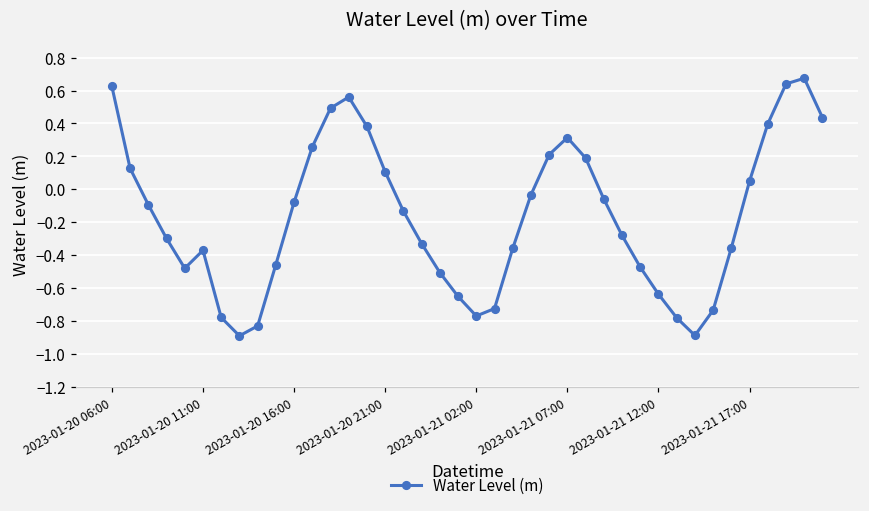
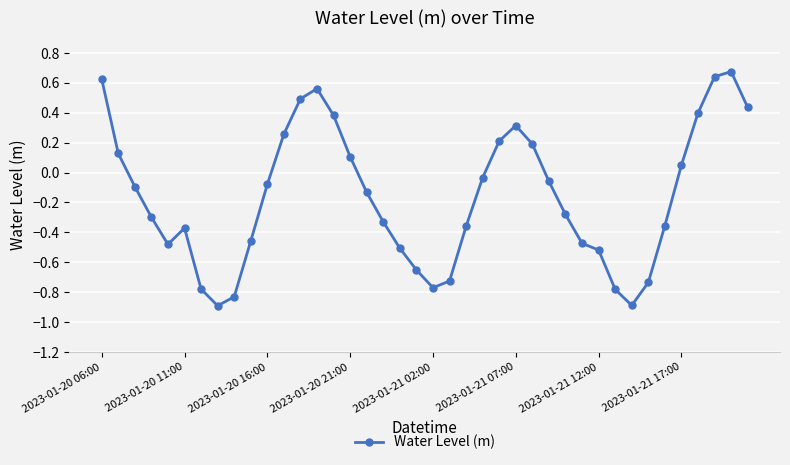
  {
    "2023-01-20 06:00": 0.63,
    "2023-01-20 11:00": -0.37,
    "2023-01-20 16:00": -0.08,
    "2023-01-20 21:00": 0.11,
    "2023-01-21 02:00": -0.77,
    "2023-01-21 07:00": 0.31,
-   "2023-01-21 12:00": -0.64,
+   "2023-01-21 12:00": -0.52,
    "2023-01-21 17:00": 0.05
  }
